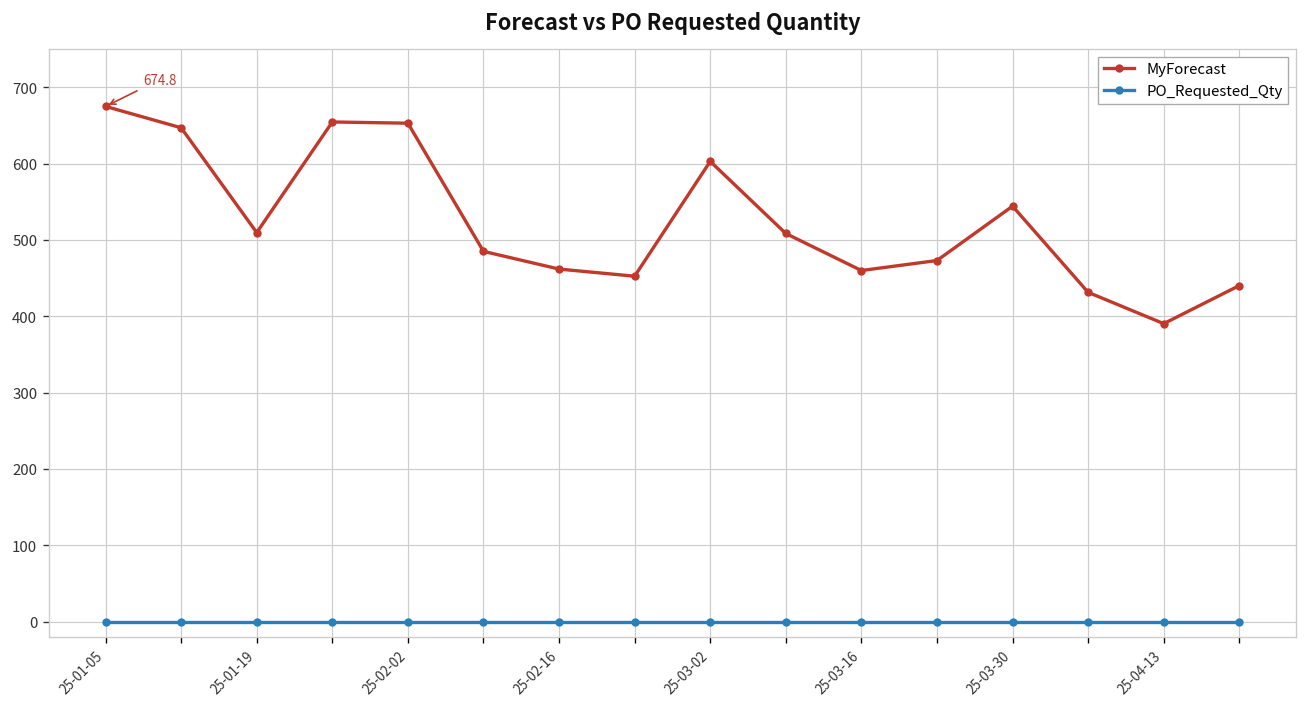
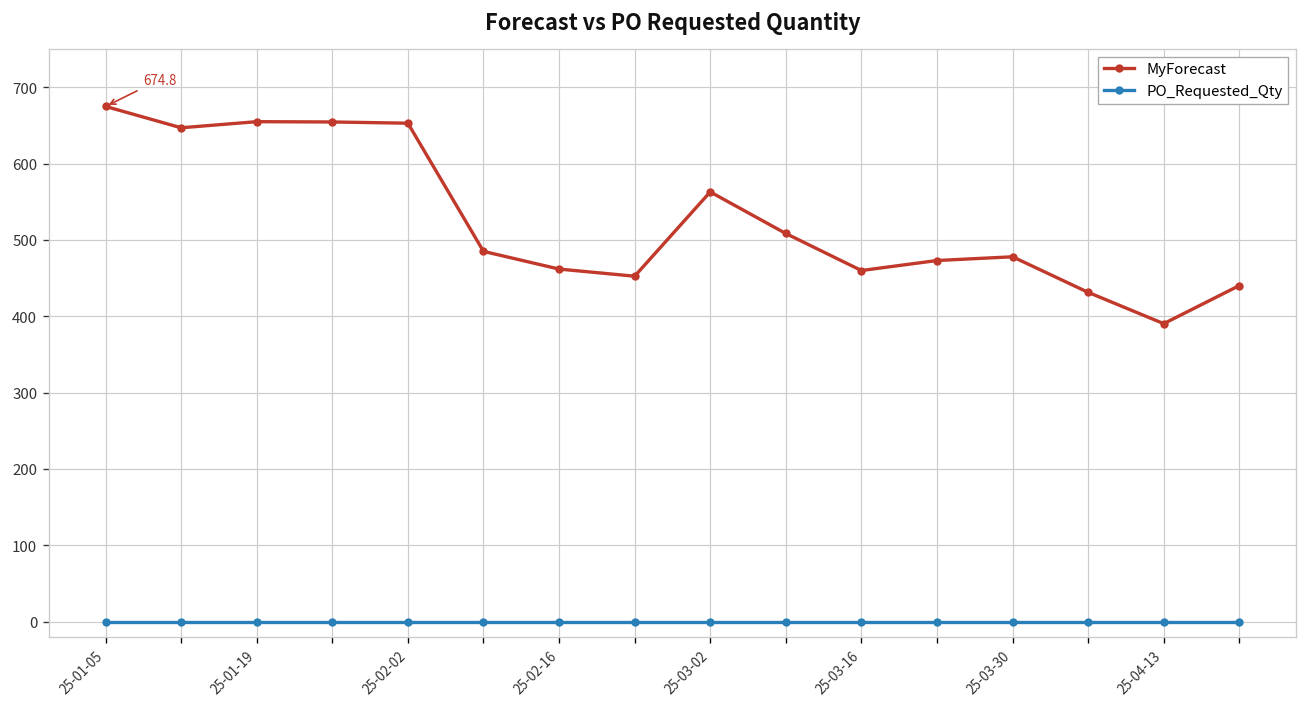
  {
    "MyForecast": {
-     "25-01-19": 510,
+     "25-01-19": 650,
      "25-02-02": 650,
      "25-02-16": 460,
-     "25-03-02": 600,
+     "25-03-02": 560,
      "25-03-16": 460,
-     "25-03-30": 540,
+     "25-03-30": 480,
      "25-04-13": 390
    },
    "PO_Requested_Qty": {
      "25-01-05": 0,
      "25-01-19": 0,
      "25-02-02": 0,
      "25-02-16": 0,
      "25-03-02": 0,
      "25-03-16": 0,
      "25-03-30": 0,
      "25-04-13": 0
    }
  }
